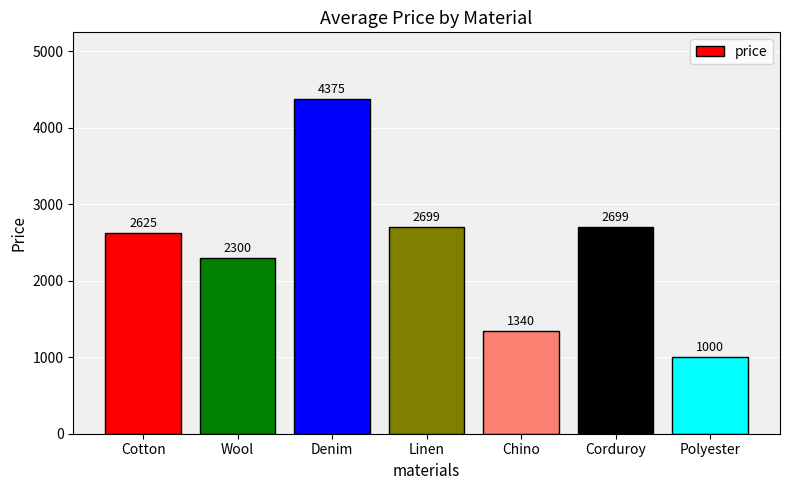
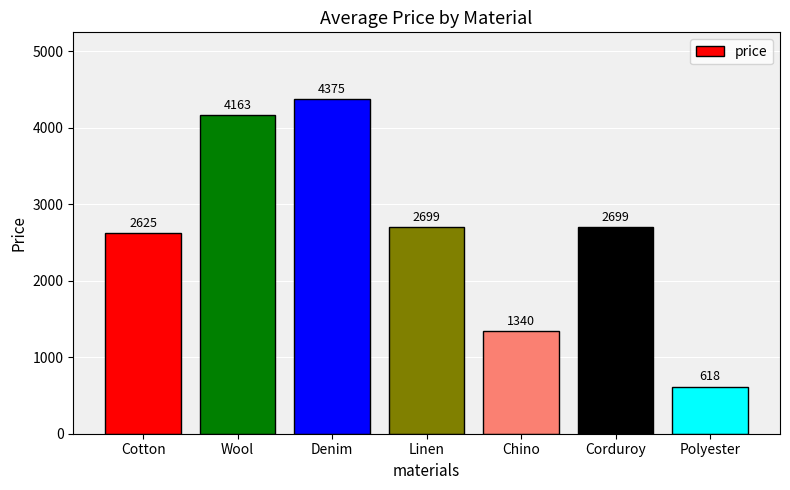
  {
    "Cotton": 2625,
-   "Wool": 2300,
+   "Wool": 4163,
    "Denim": 4375,
    "Linen": 2699,
    "Chino": 1340,
    "Corduroy": 2699,
-   "Polyester": 1000
+   "Polyester": 618
  }
